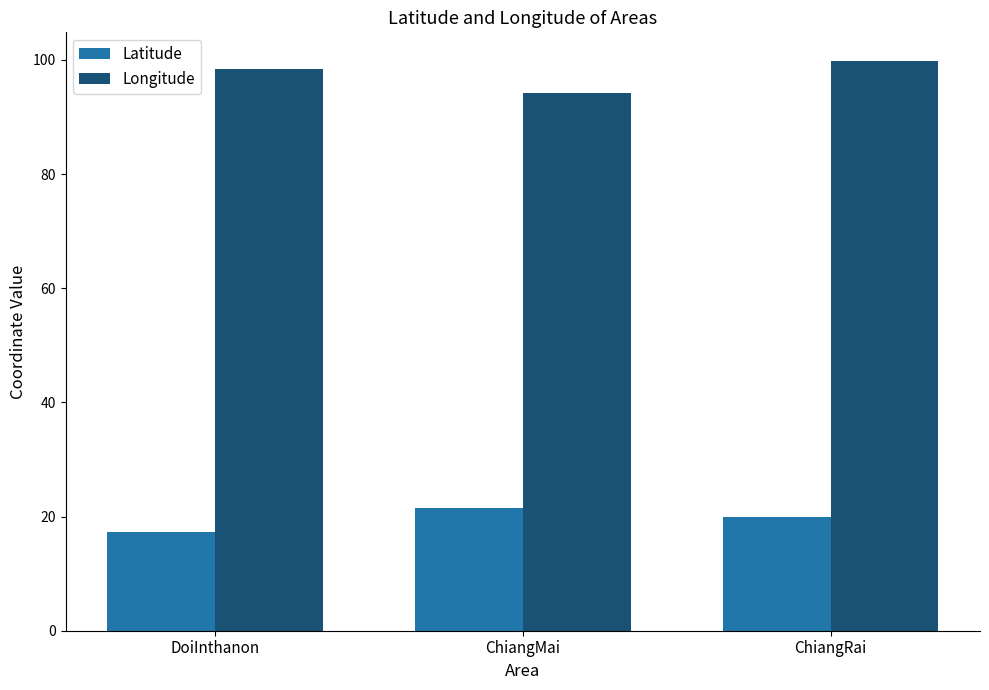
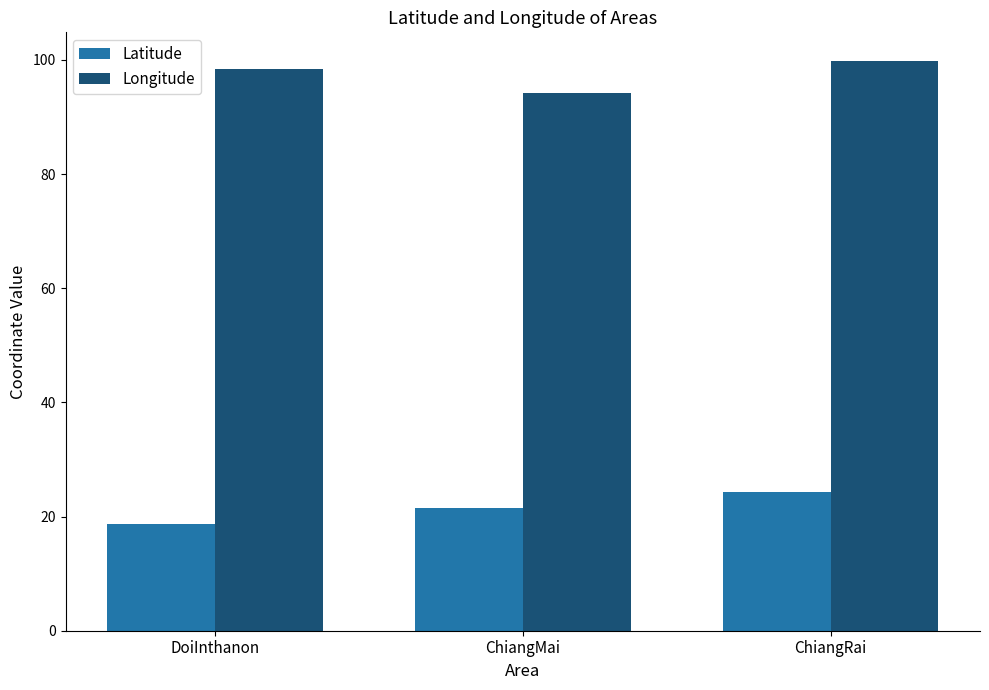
  {
    "Latitude": {
-     "DoiInthanon": 17,
+     "DoiInthanon": 19,
      "ChiangMai": 22,
-     "ChiangRai": 20
+     "ChiangRai": 24
    },
    "Longitude": {
      "DoiInthanon": 98,
      "ChiangMai": 94,
      "ChiangRai": 100
    }
  }
